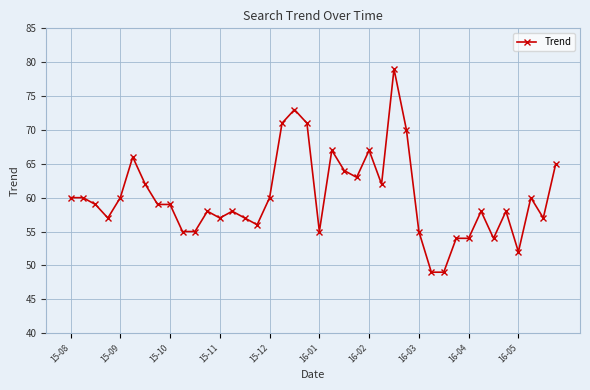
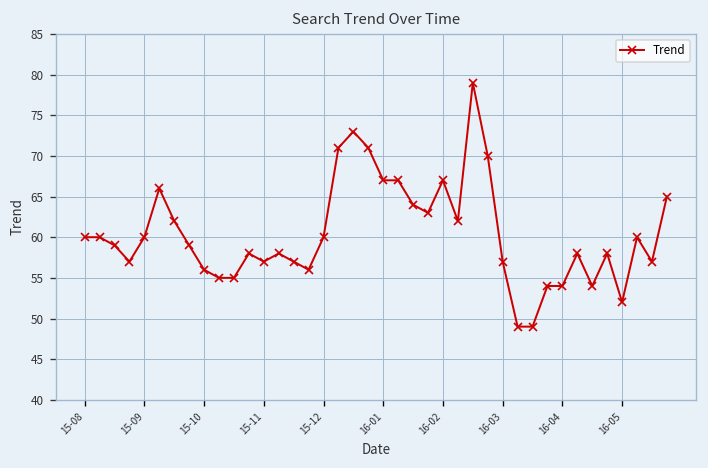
  {
    "15-08": 60,
    "15-09": 60,
-   "15-10": 59,
+   "15-10": 56,
    "15-11": 57,
    "15-12": 60,
-   "16-01": 55,
+   "16-01": 67,
    "16-02": 67,
-   "16-03": 55,
+   "16-03": 57,
    "16-04": 54,
    "16-05": 52
  }
